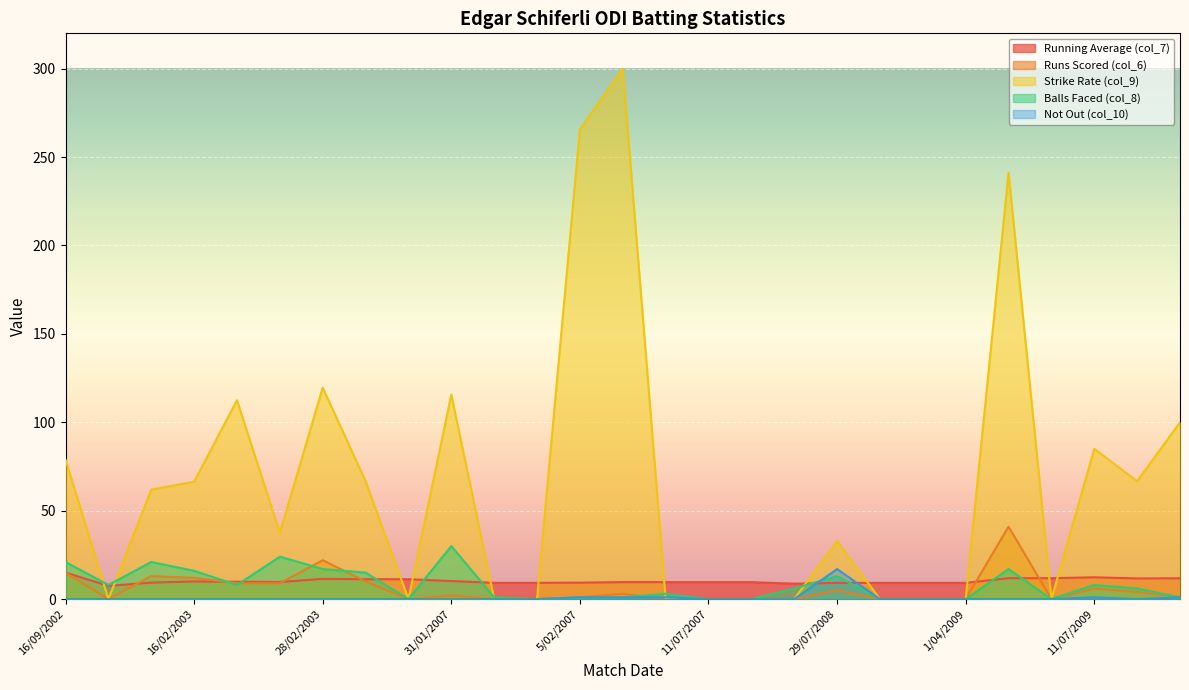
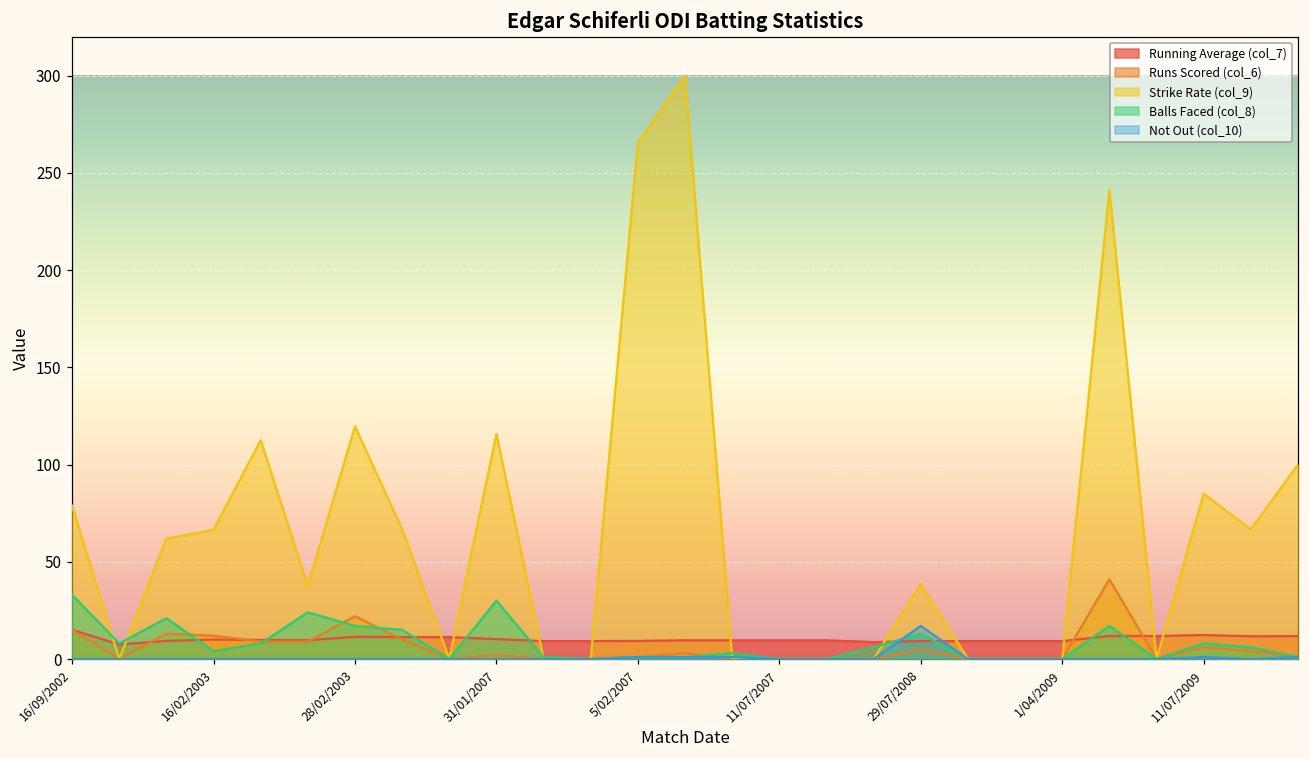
  {
    "Strike Rate (col_9)": {
      "16/09/2002": 79,
      "16/02/2003": 66,
      "28/02/2003": 120,
      "31/01/2007": 116,
      "5/02/2007": 266,
-     "29/07/2008": 33,
+     "29/07/2008": 38,
      "11/07/2009": 85
    },
    "Balls Faced (col_8)": {
-     "16/09/2002": 21,
-     "16/02/2003": 16,
+     "16/09/2002": 33,
+     "16/02/2003": 4,
      "28/02/2003": 17,
      "31/01/2007": 30,
      "29/07/2008": 13,
      "11/07/2009": 8
    },
    "Not Out (col_10)": {
      "16/09/2002": 0,
      "16/02/2003": 0,
      "28/02/2003": 0,
      "31/01/2007": 0,
      "29/07/2008": 17,
      "11/07/2009": 1
    }
  }
